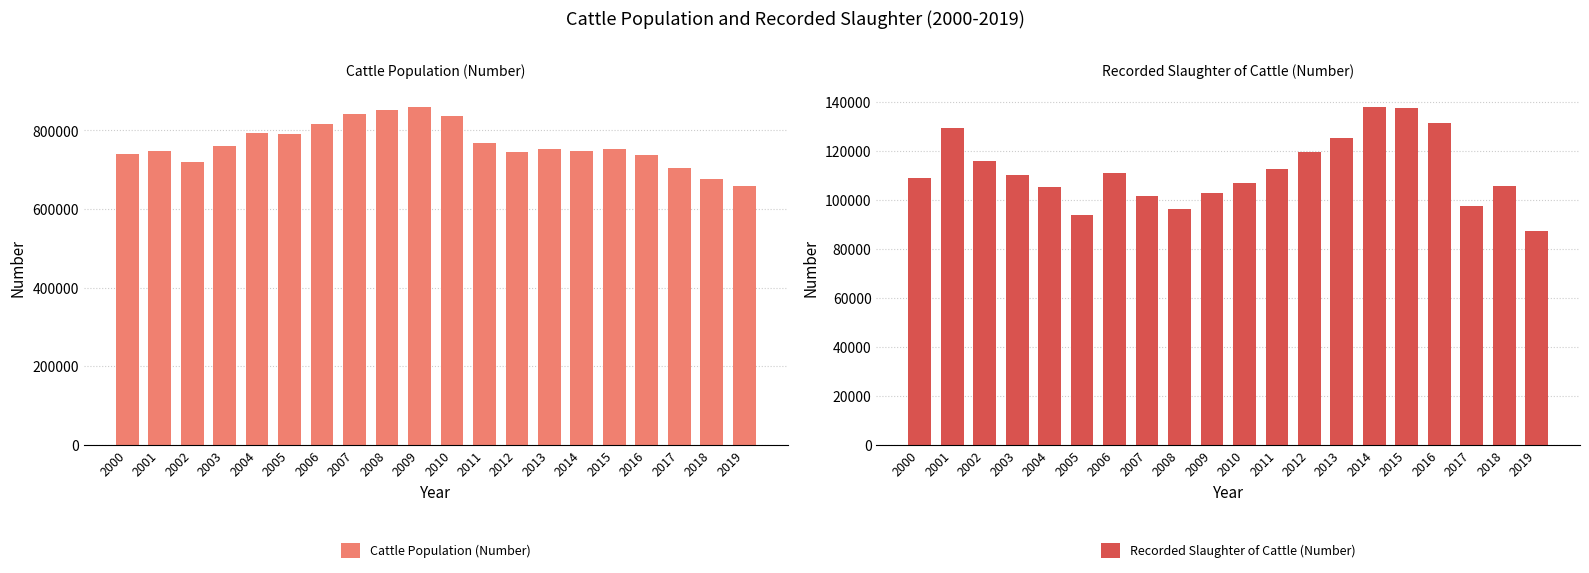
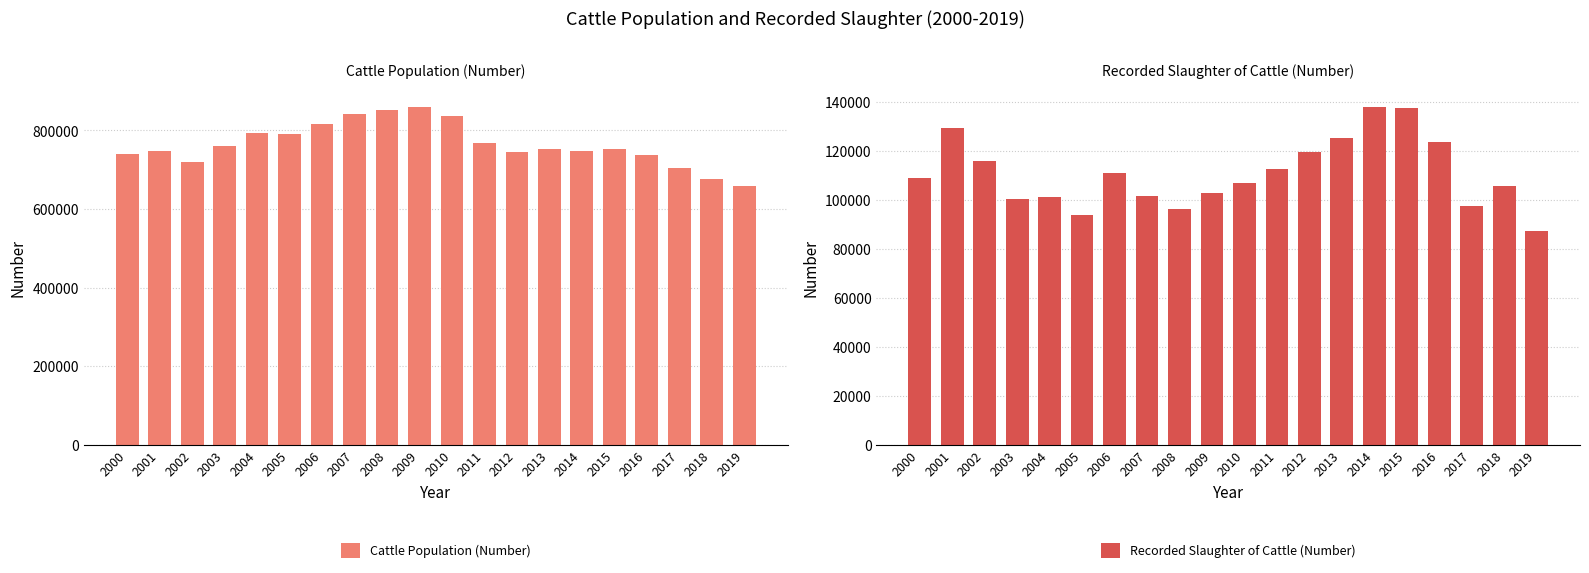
  {
    "Cattle Population (Number)": {
      "2000": 740000,
      "2001": 750000,
      "2002": 720000,
      "2003": 760000,
      "2004": 790000,
      "2005": 790000,
      "2006": 820000,
      "2007": 840000,
      "2008": 850000,
      "2009": 860000,
      "2010": 840000,
      "2011": 770000,
      "2012": 740000,
      "2013": 750000,
      "2014": 750000,
      "2015": 750000,
      "2016": 740000,
      "2017": 700000,
      "2018": 680000,
      "2019": 660000
    },
    "Recorded Slaughter of Cattle (Number)": {
      "2000": 109000,
      "2001": 130000,
      "2002": 116000,
-     "2003": 110000,
-     "2004": 105000,
+     "2003": 100000,
+     "2004": 101000,
      "2005": 94000,
      "2006": 111000,
      "2007": 101000,
      "2008": 96000,
      "2009": 103000,
      "2010": 107000,
      "2011": 113000,
      "2012": 120000,
      "2013": 125000,
      "2014": 138000,
      "2015": 138000,
-     "2016": 131000,
+     "2016": 124000,
      "2017": 98000,
      "2018": 106000,
      "2019": 87000
    }
  }
